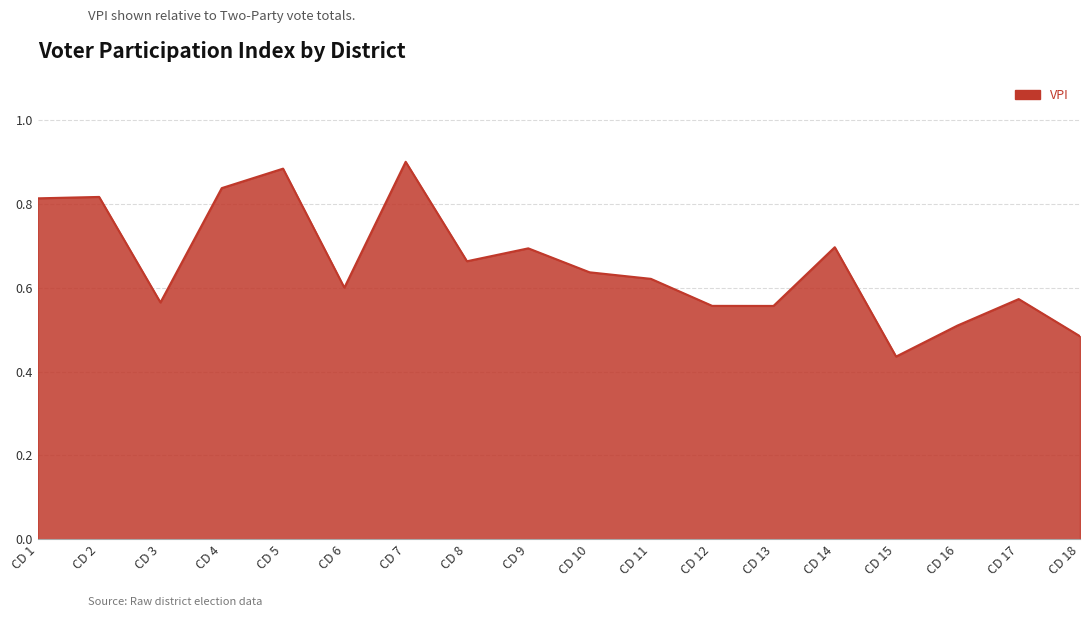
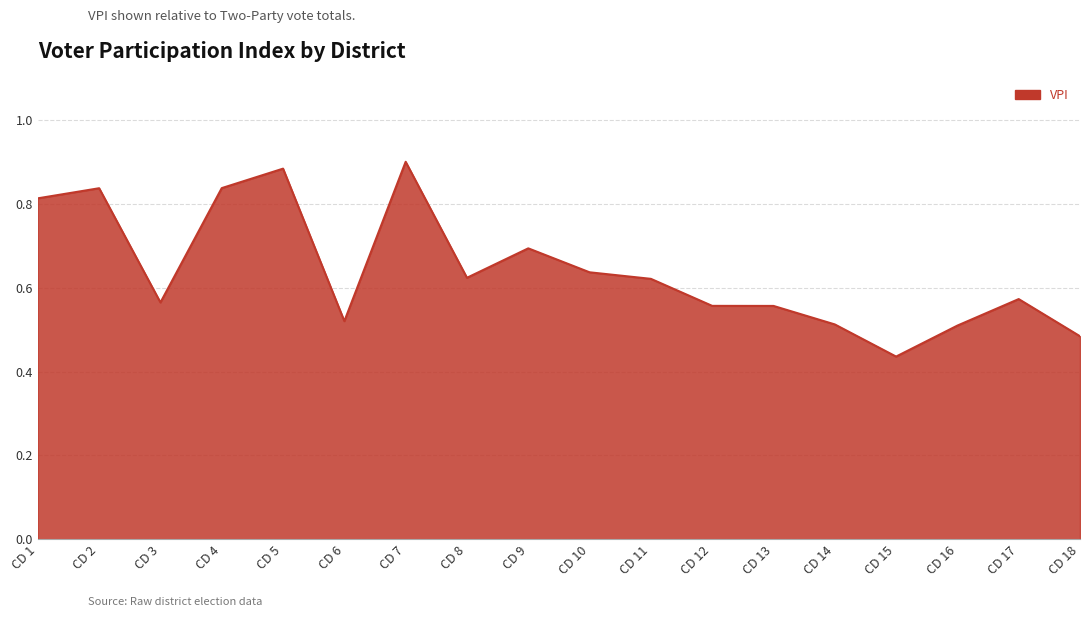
  {
    "CD 1": 0.81,
-   "CD 2": 0.82,
+   "CD 2": 0.84,
    "CD 3": 0.56,
    "CD 4": 0.84,
    "CD 5": 0.88,
-   "CD 6": 0.60,
+   "CD 6": 0.52,
    "CD 7": 0.90,
-   "CD 8": 0.66,
+   "CD 8": 0.62,
    "CD 9": 0.69,
    "CD 10": 0.64,
    "CD 11": 0.62,
    "CD 12": 0.56,
    "CD 13": 0.56,
-   "CD 14": 0.70,
+   "CD 14": 0.51,
    "CD 15": 0.44,
    "CD 16": 0.51,
    "CD 17": 0.57,
    "CD 18": 0.48
  }
